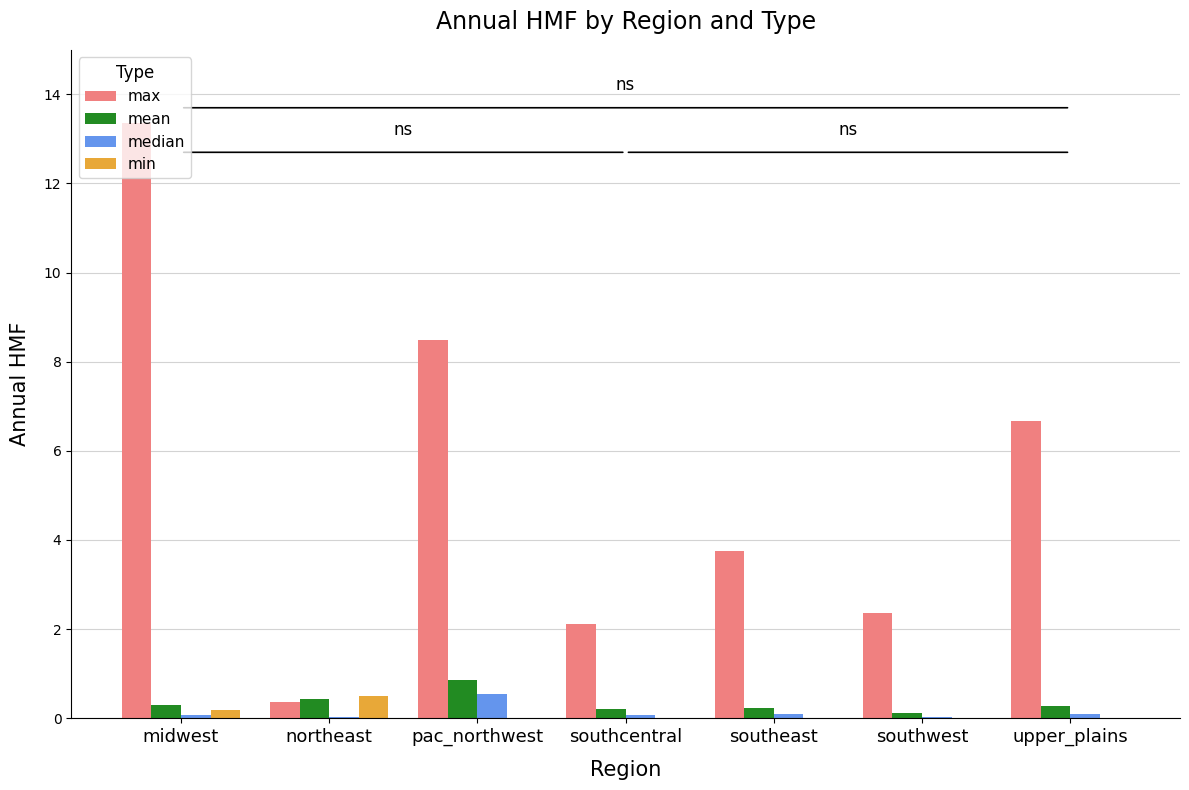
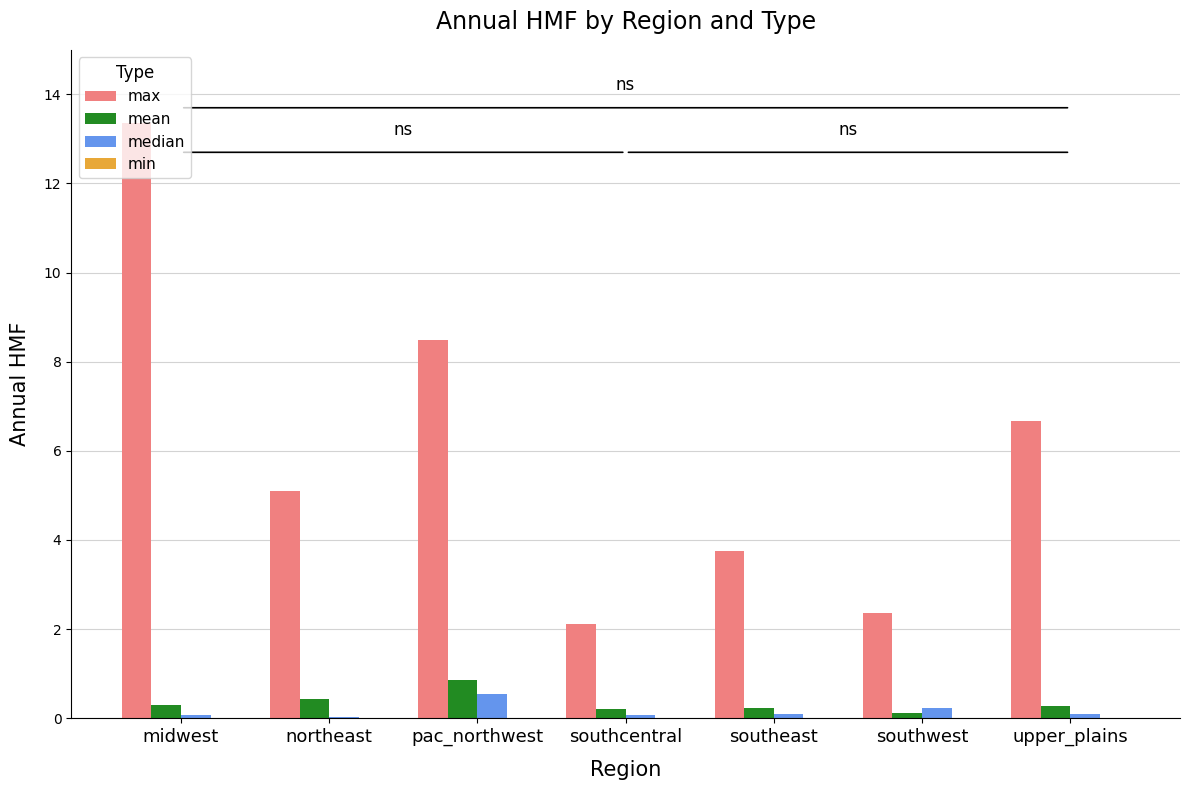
  {
    "max": {
-     "northeast": 0.4,
+     "northeast": 5.1,
      "pac_northwest": 8.5,
      "southcentral": 2.1,
      "southeast": 3.8,
      "southwest": 2.4,
      "upper_plains": 6.7
    },
    "mean": {
      "midwest": 0.3,
      "northeast": 0.4,
      "pac_northwest": 0.9,
      "southcentral": 0.2,
      "southeast": 0.2,
      "southwest": 0.1,
      "upper_plains": 0.3
    },
    "median": {
      "midwest": 0.1,
      "pac_northwest": 0.5,
      "southcentral": 0.1,
      "southeast": 0.1,
-     "southwest": 0.0,
+     "southwest": 0.2,
      "upper_plains": 0.1
    },
    "min": {
-     "midwest": 0.2,
-     "northeast": 0.5
+     "midwest": 0.0,
+     "northeast": 0.0
    }
  }
